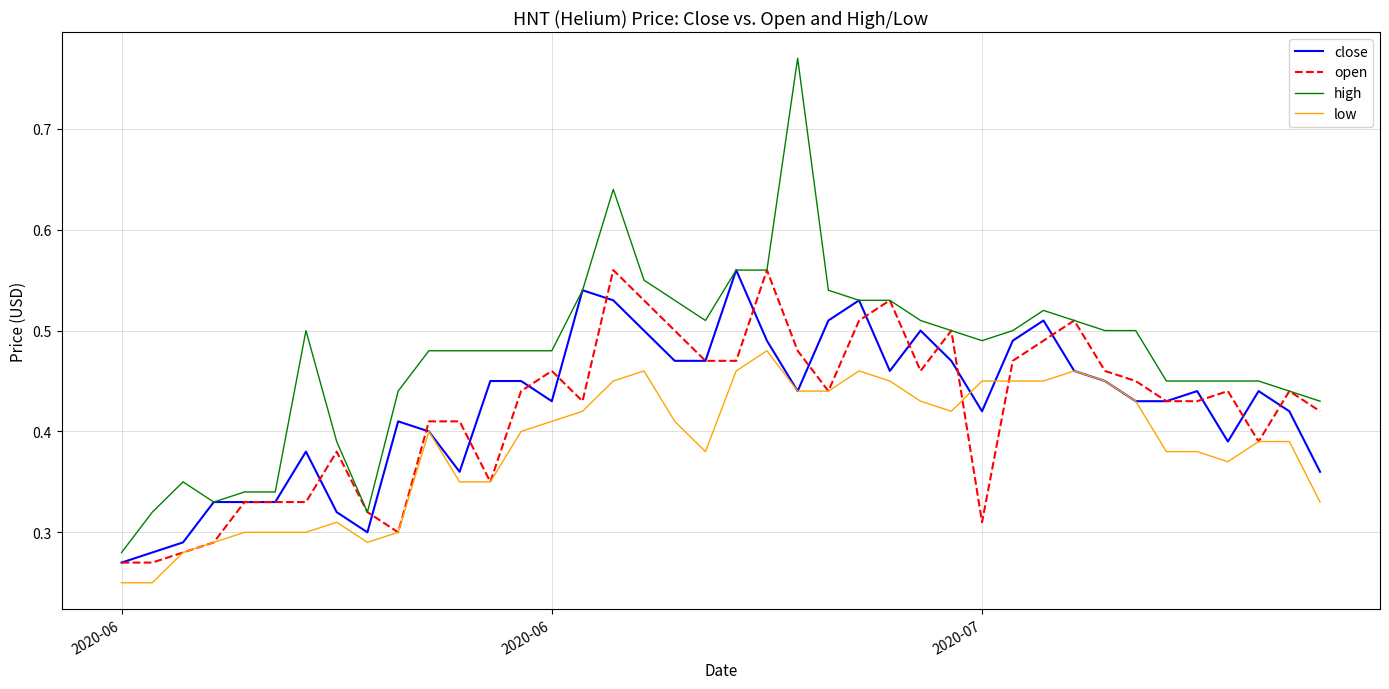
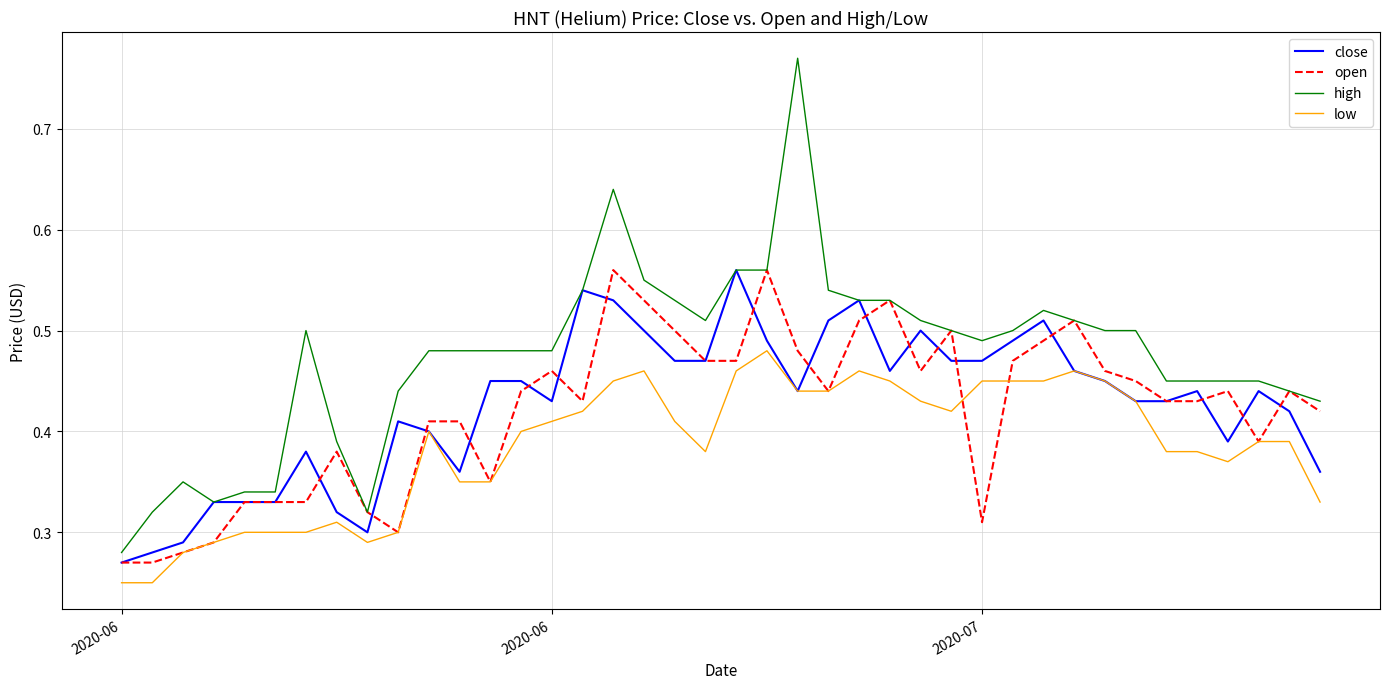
  {
    "close": {
-     "2020-07": 0.42
+     "2020-07": 0.47
    },
    "open": {
      "2020-07": 0.31
    },
    "high": {
      "2020-07": 0.49
    },
    "low": {
      "2020-07": 0.45
    }
  }
